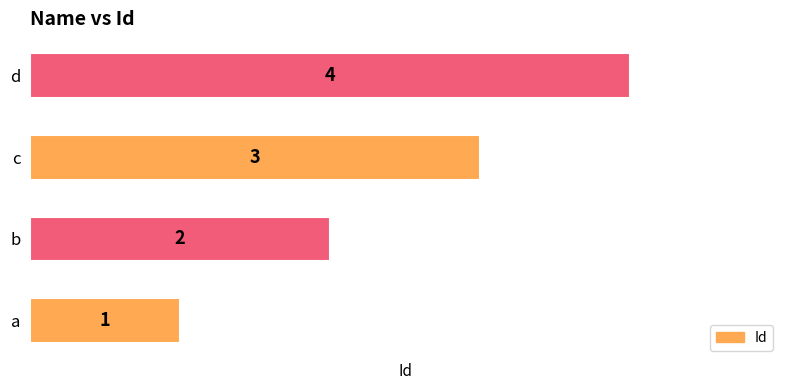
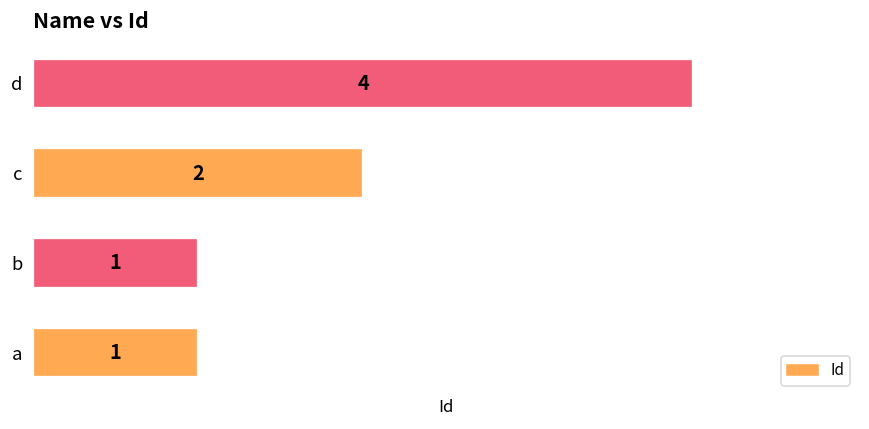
  {
    "d": 4,
-   "c": 3,
-   "b": 2,
+   "c": 2,
+   "b": 1,
    "a": 1
  }
